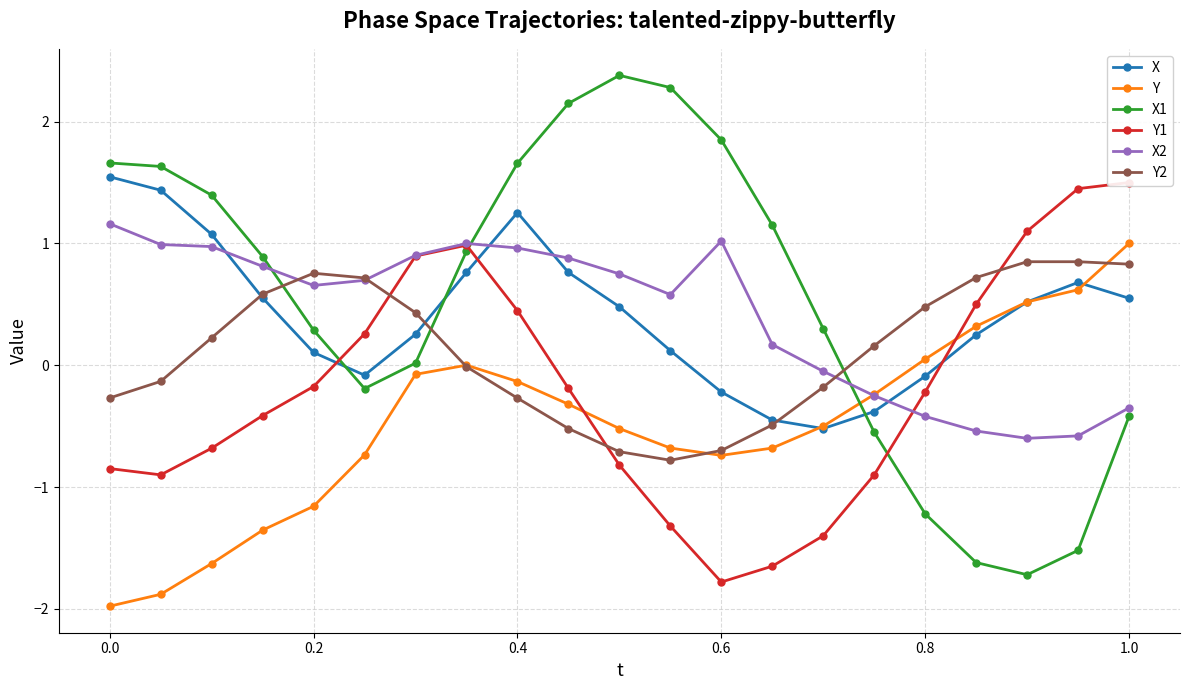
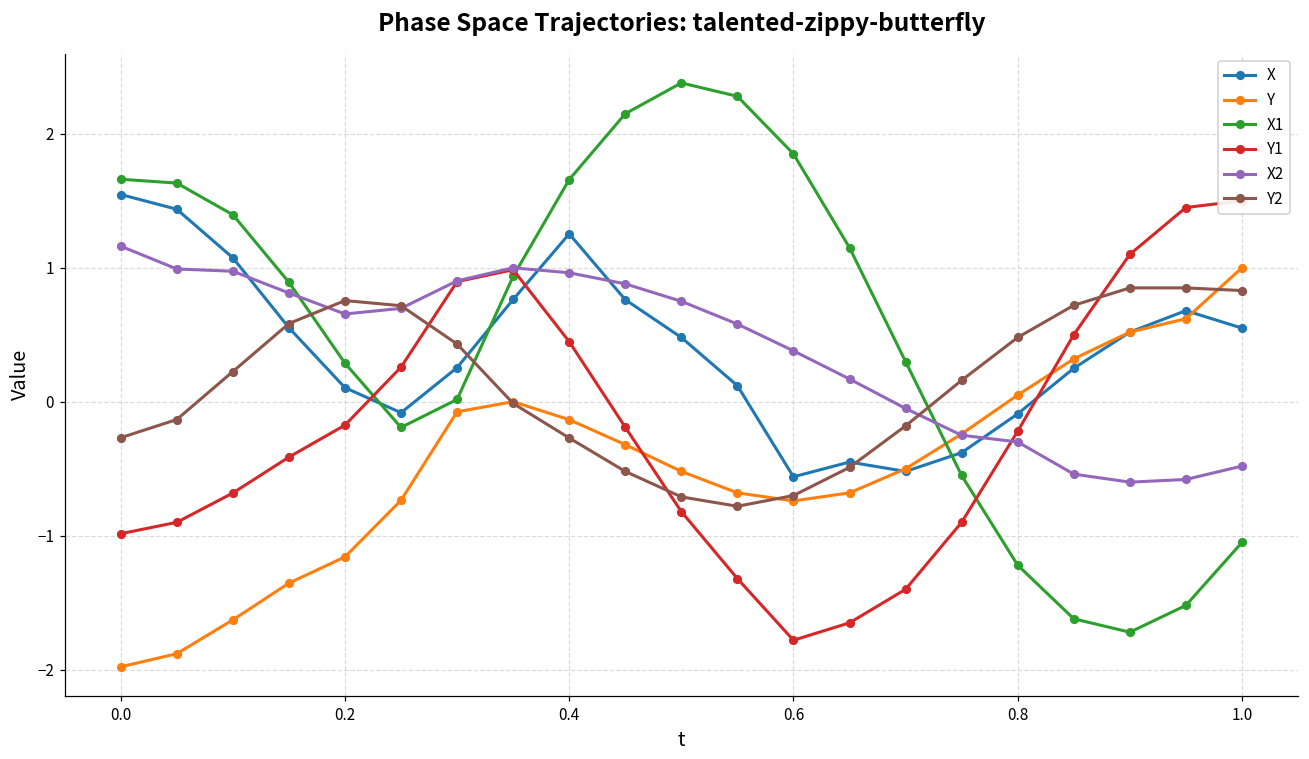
  {
    "X": {
      "0.0": 1.55,
      "0.2": 0.10,
      "0.4": 1.25,
-     "0.6": -0.22,
+     "0.6": -0.56,
      "0.8": -0.09,
      "1.0": 0.55
    },
    "Y": {
      "0.0": -1.98,
      "0.2": -1.16,
      "0.4": -0.13,
      "0.6": -0.74,
      "0.8": 0.05,
      "1.0": 1.00
    },
    "X1": {
      "0.0": 1.66,
      "0.2": 0.29,
      "0.4": 1.66,
      "0.6": 1.85,
      "0.8": -1.22,
-     "1.0": -0.42
+     "1.0": -1.05
    },
    "Y1": {
-     "0.0": -0.85,
+     "0.0": -0.98,
      "0.2": -0.17,
      "0.4": 0.45,
      "0.6": -1.78,
      "0.8": -0.22
    },
    "X2": {
      "0.0": 1.16,
      "0.2": 0.66,
      "0.4": 0.96,
-     "0.6": 1.02,
-     "0.8": -0.42,
-     "1.0": -0.35
+     "0.6": 0.38,
+     "0.8": -0.30,
+     "1.0": -0.48
    },
    "Y2": {
      "0.0": -0.27,
      "0.2": 0.76,
      "0.4": -0.27,
      "0.6": -0.70,
      "0.8": 0.48,
      "1.0": 0.83
    }
  }
